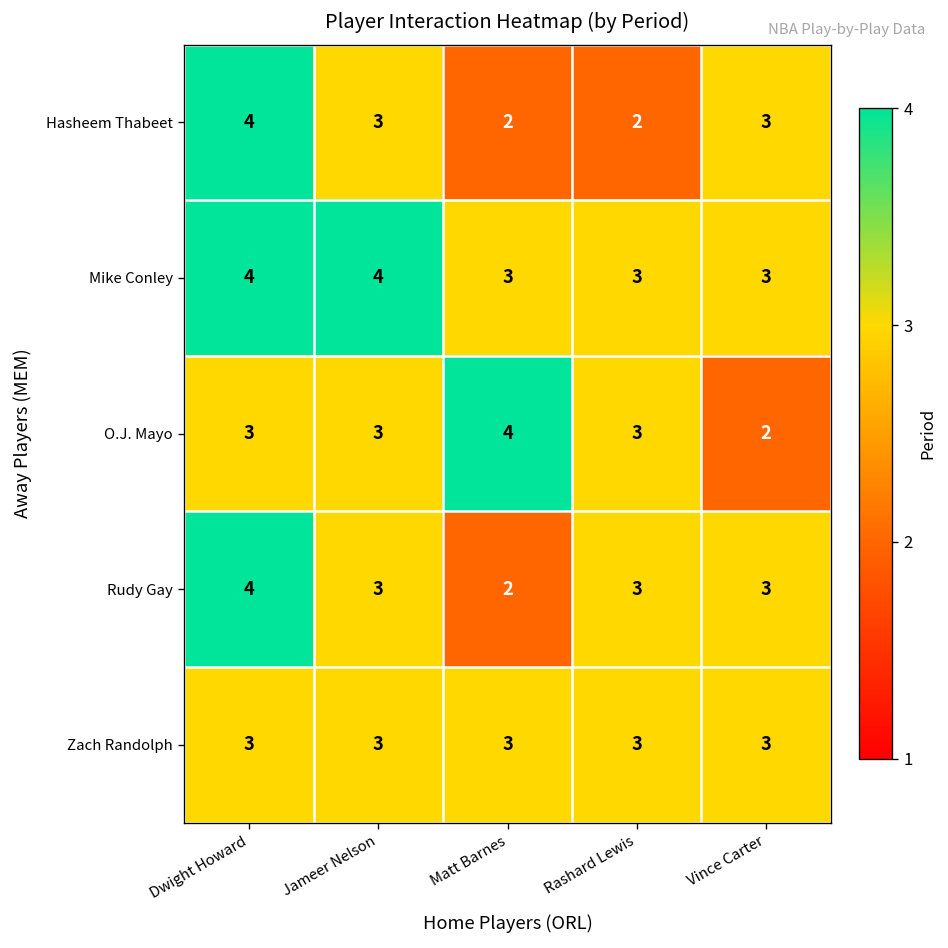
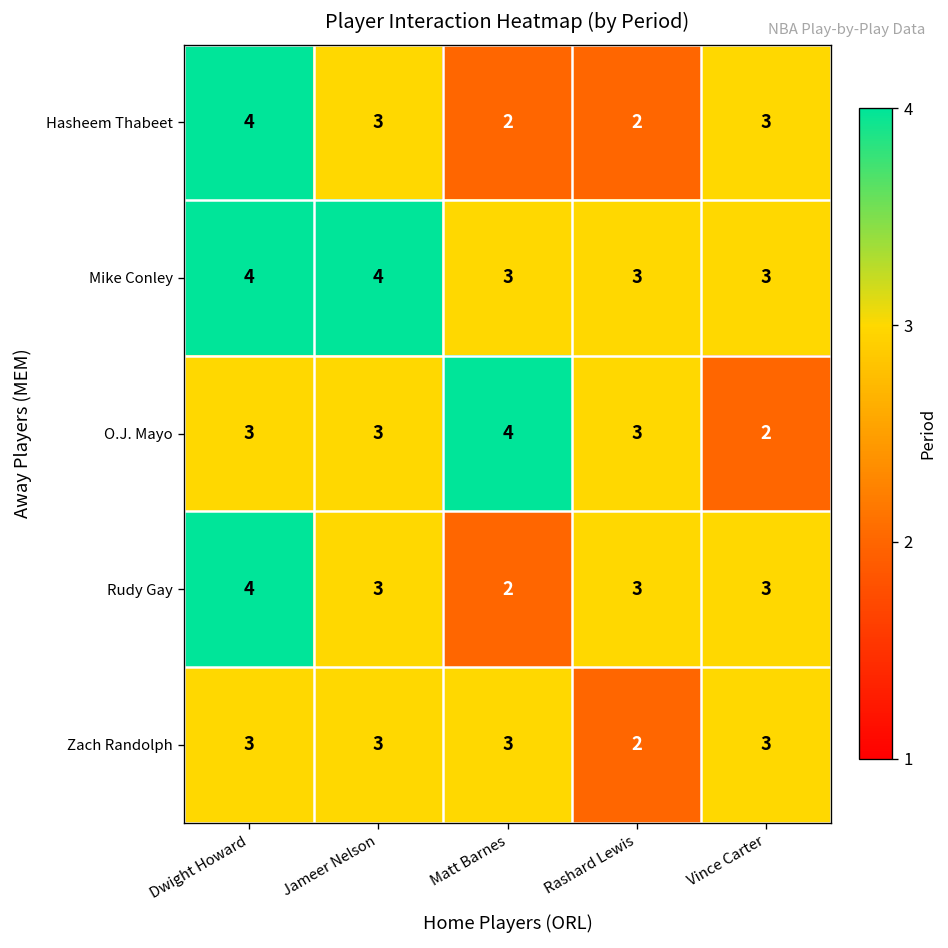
  {
    "Hasheem Thabeet": {
      "Dwight Howard": 4,
      "Jameer Nelson": 3,
      "Matt Barnes": 2,
      "Rashard Lewis": 2,
      "Vince Carter": 3
    },
    "Mike Conley": {
      "Dwight Howard": 4,
      "Jameer Nelson": 4,
      "Matt Barnes": 3,
      "Rashard Lewis": 3,
      "Vince Carter": 3
    },
    "O.J. Mayo": {
      "Dwight Howard": 3,
      "Jameer Nelson": 3,
      "Matt Barnes": 4,
      "Rashard Lewis": 3,
      "Vince Carter": 2
    },
    "Rudy Gay": {
      "Dwight Howard": 4,
      "Jameer Nelson": 3,
      "Matt Barnes": 2,
      "Rashard Lewis": 3,
      "Vince Carter": 3
    },
    "Zach Randolph": {
      "Dwight Howard": 3,
      "Jameer Nelson": 3,
      "Matt Barnes": 3,
-     "Rashard Lewis": 3,
+     "Rashard Lewis": 2,
      "Vince Carter": 3
    }
  }
